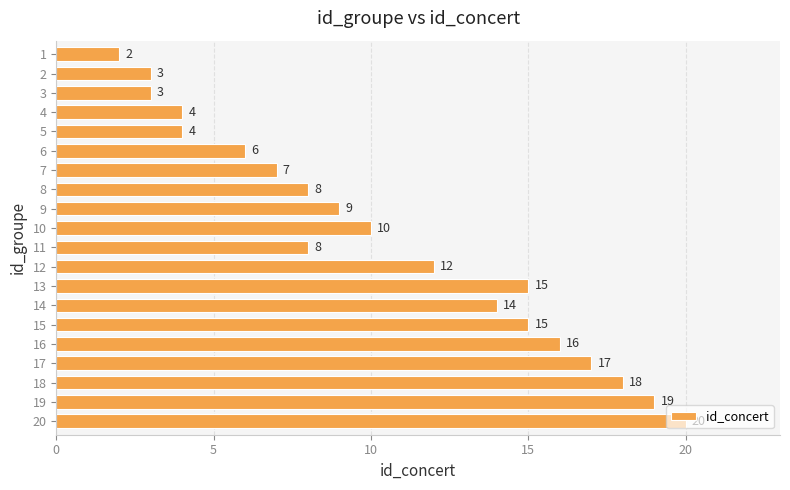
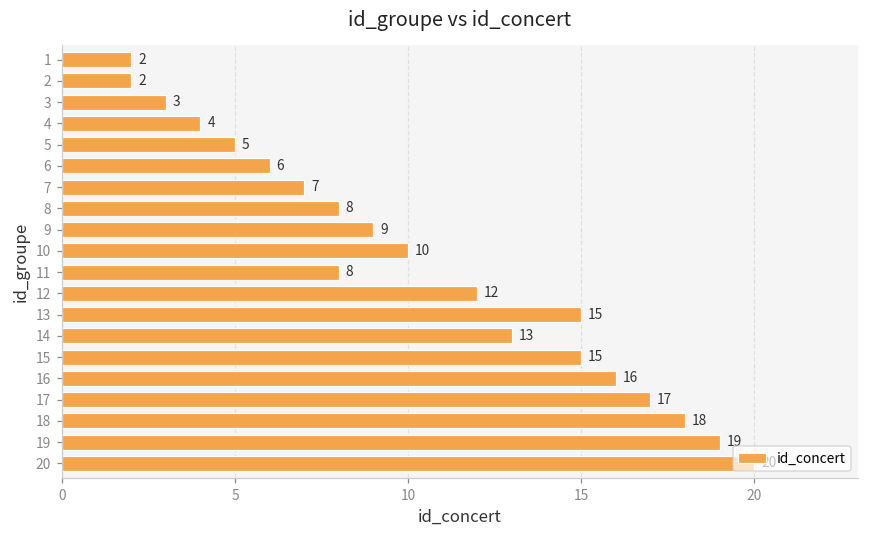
  {
    "1": 2,
-   "2": 3,
+   "2": 2,
    "3": 3,
    "4": 4,
-   "5": 4,
+   "5": 5,
    "6": 6,
    "7": 7,
    "8": 8,
    "9": 9,
    "10": 10,
    "11": 8,
    "12": 12,
    "13": 15,
-   "14": 14,
+   "14": 13,
    "15": 15,
    "16": 16,
    "17": 17,
    "18": 18
  }
